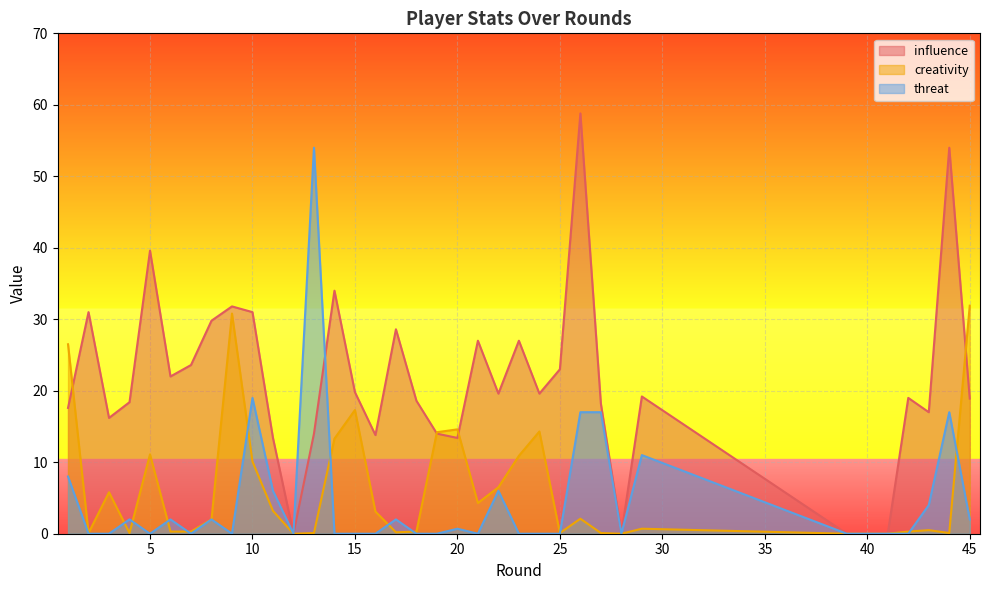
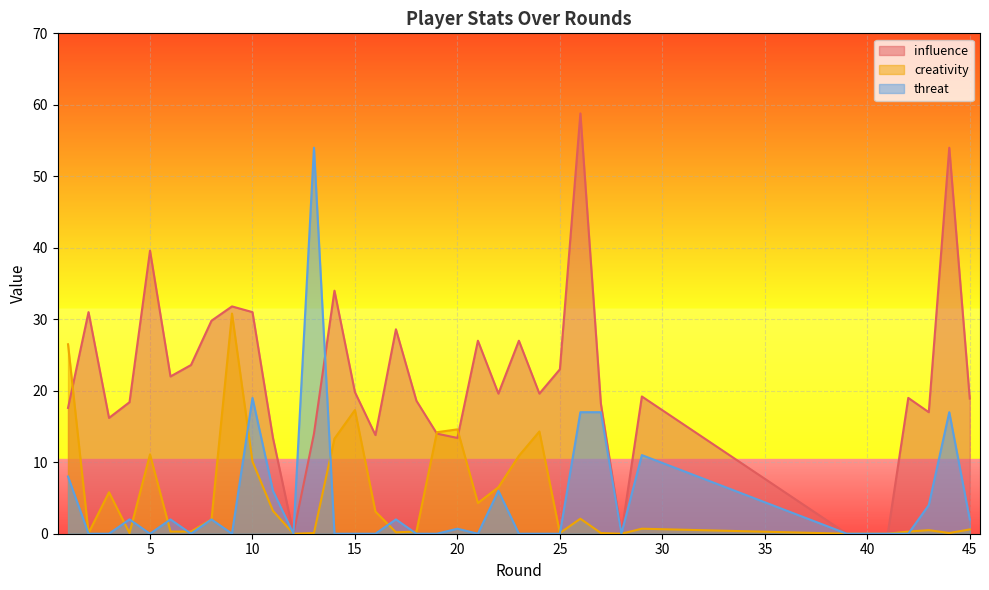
  {
    "influence": {
      "5": 40,
      "10": 31,
      "15": 20,
      "20": 13,
      "25": 23,
      "45": 19
    },
    "creativity": {
      "5": 11,
      "10": 10,
      "15": 17,
      "20": 15,
-     "45": 32
+     "45": 1
    },
    "threat": {
      "5": 0,
      "10": 19,
      "15": 0,
      "20": 1,
      "45": 2
    }
  }
